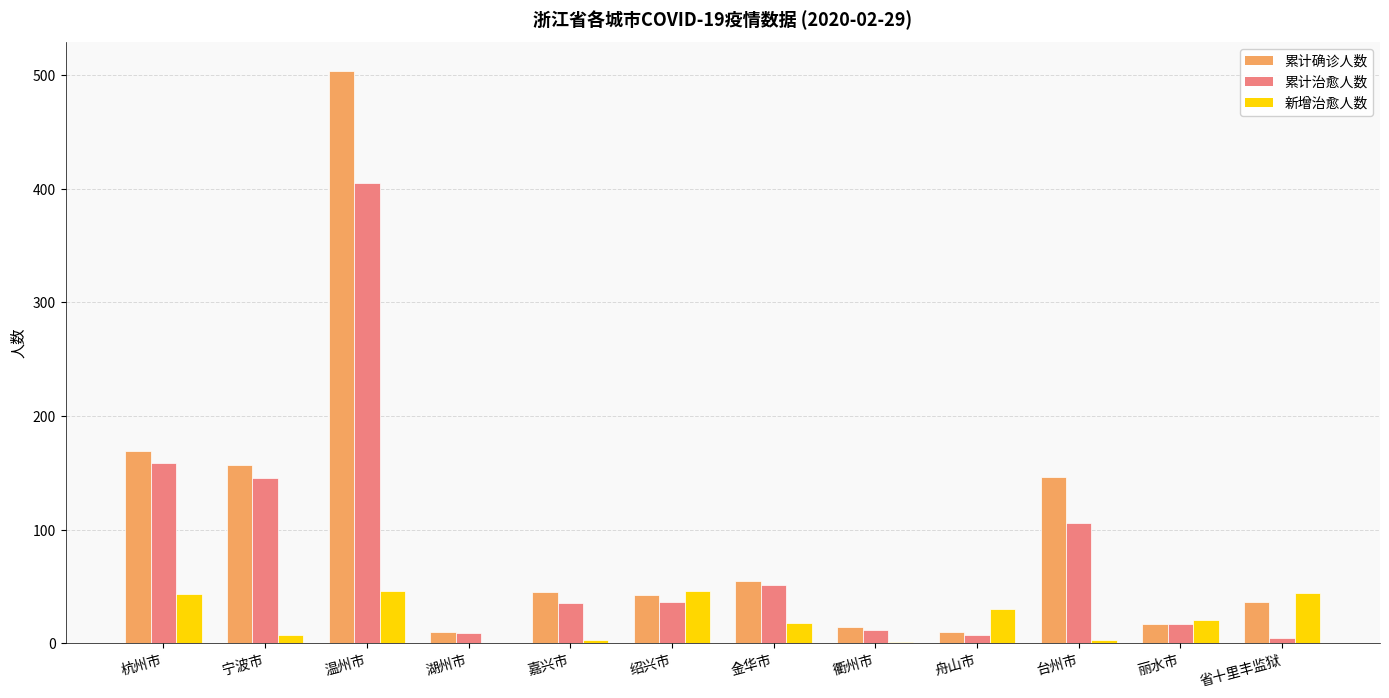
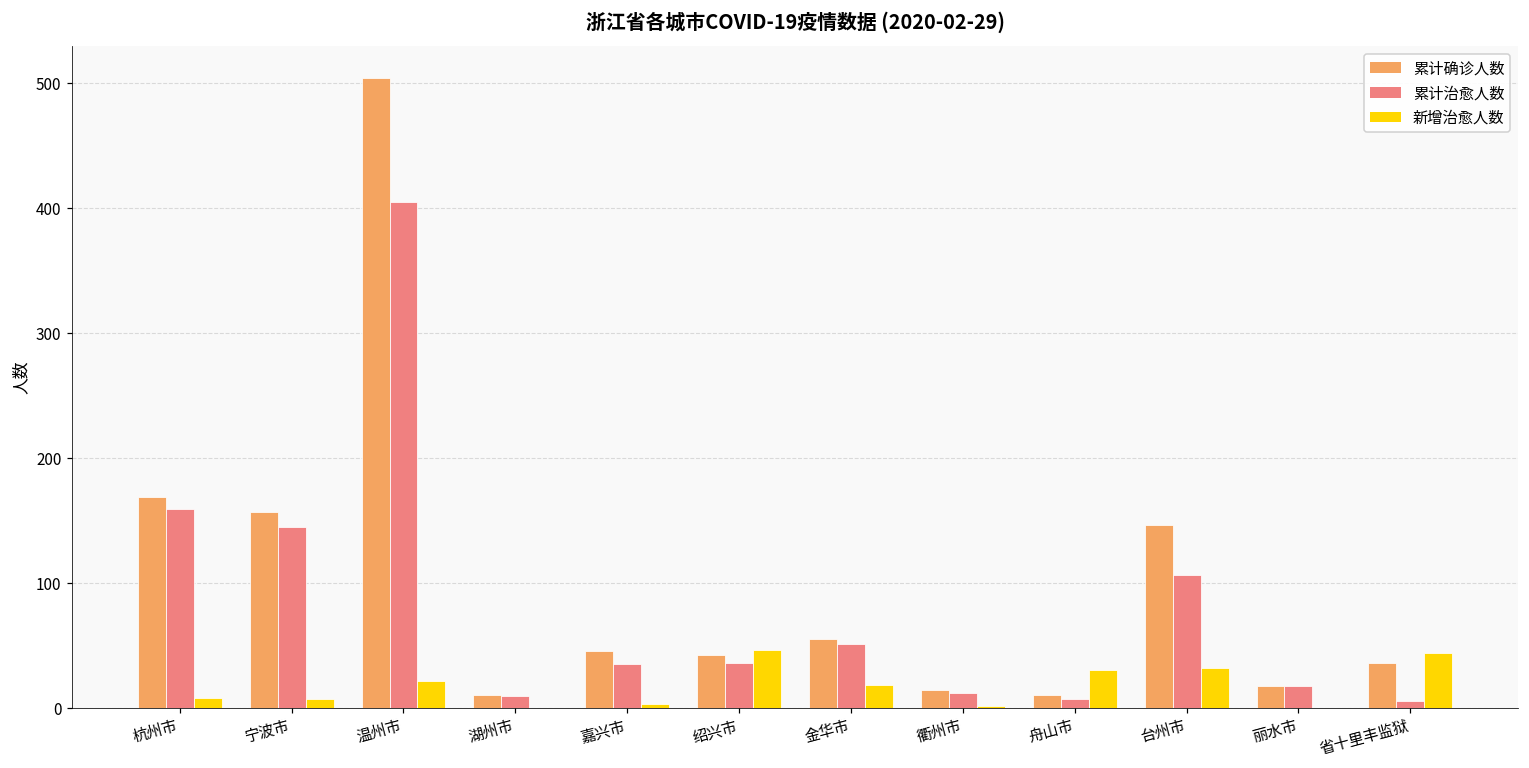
  {
    "新增治愈人数": {
-     "杭州市": 43,
+     "杭州市": 8,
      "宁波市": 7,
-     "温州市": 46,
+     "温州市": 21,
      "湖州市": 0,
      "嘉兴市": 3,
      "绍兴市": 46,
      "金华市": 18,
      "舟山市": 30,
-     "台州市": 3,
-     "丽水市": 20,
+     "台州市": 32,
+     "丽水市": 0,
      "省十里丰监狱": 44
    }
  }
